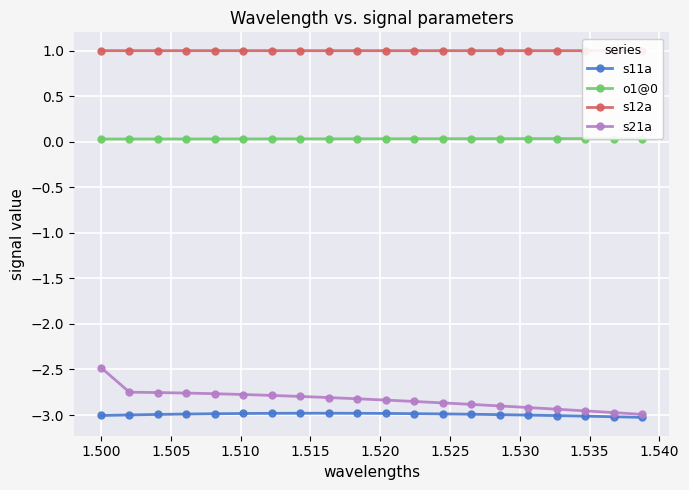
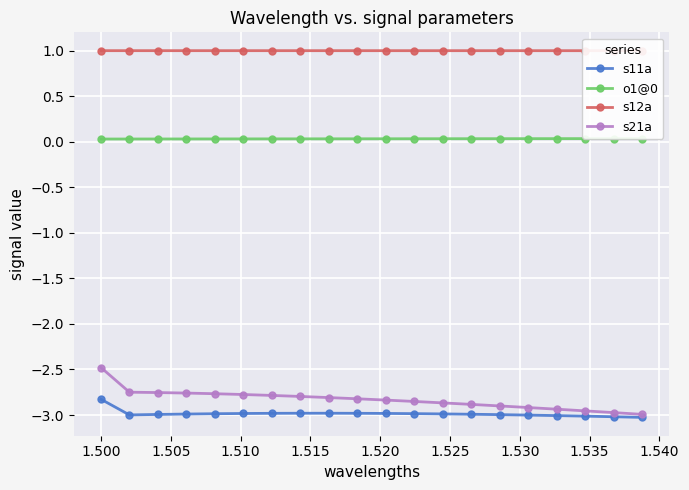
  {
    "s11a": {
-     "1.500": -3.0
+     "1.500": -2.8
    },
    "o1@0": {
      "1.500": 0.0
    },
    "s12a": {
      "1.500": 1.0
    },
    "s21a": {
      "1.500": -2.5
    }
  }
